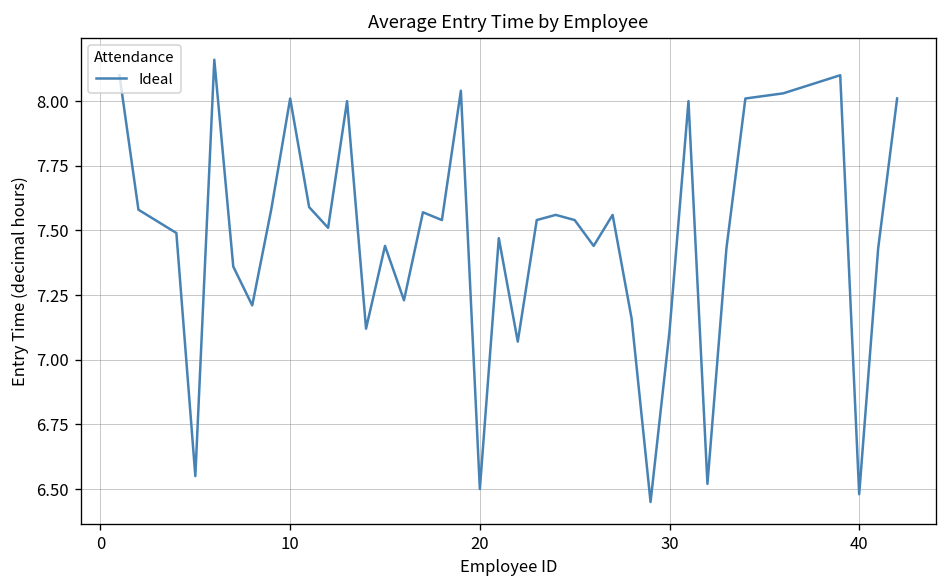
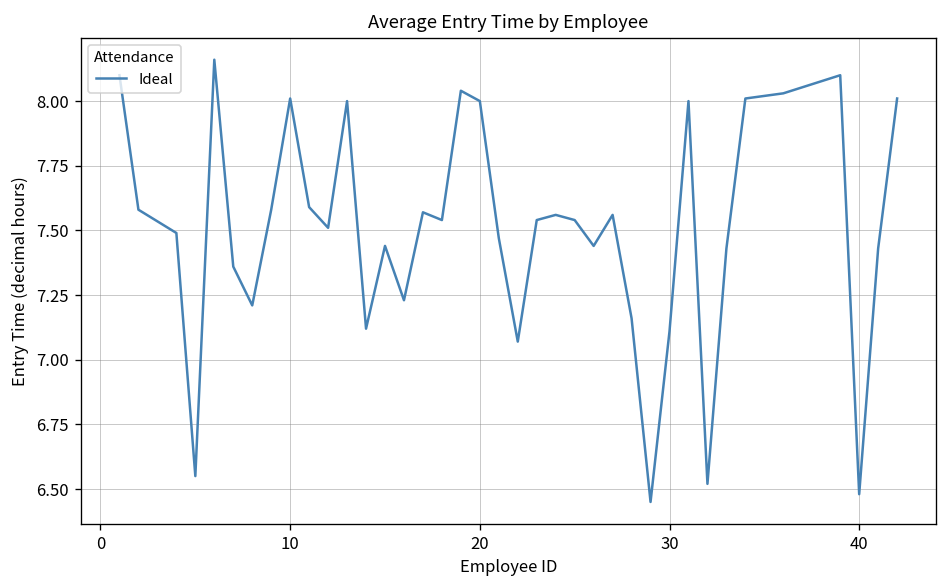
  {
    "10": 8.0,
-   "20": 6.5,
+   "20": 8.0,
    "30": 7.1,
    "40": 6.48
  }
